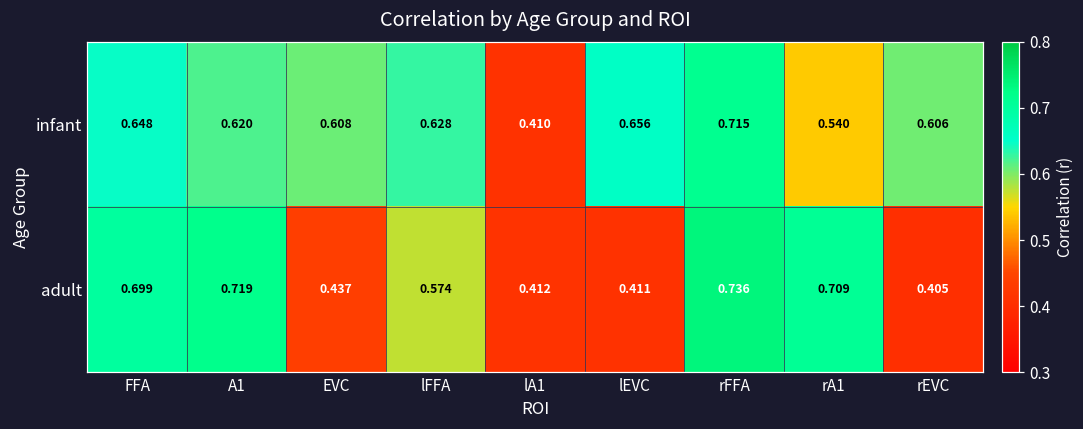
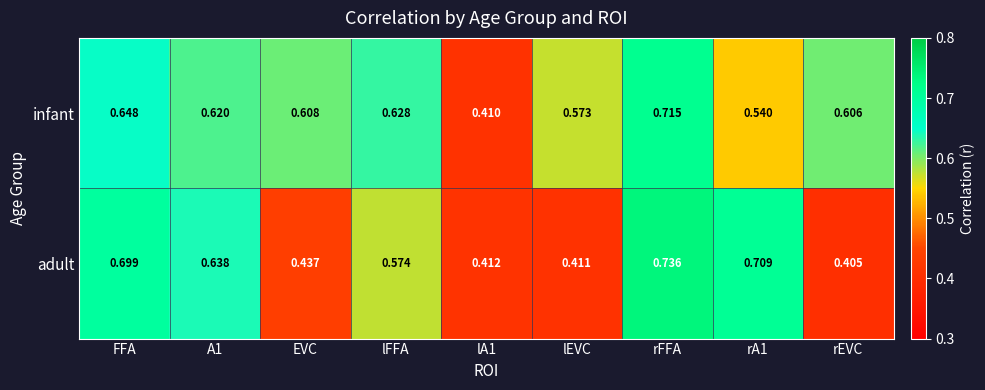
  {
    "infant": {
      "FFA": 0.648,
      "A1": 0.620,
      "EVC": 0.608,
      "lFFA": 0.628,
      "lA1": 0.410,
-     "lEVC": 0.656,
+     "lEVC": 0.573,
      "rFFA": 0.715,
      "rA1": 0.540,
      "rEVC": 0.606
    },
    "adult": {
      "FFA": 0.699,
-     "A1": 0.719,
+     "A1": 0.638,
      "EVC": 0.437,
      "lFFA": 0.574,
      "lA1": 0.412,
      "lEVC": 0.411,
      "rFFA": 0.736,
      "rA1": 0.709,
      "rEVC": 0.405
    }
  }
